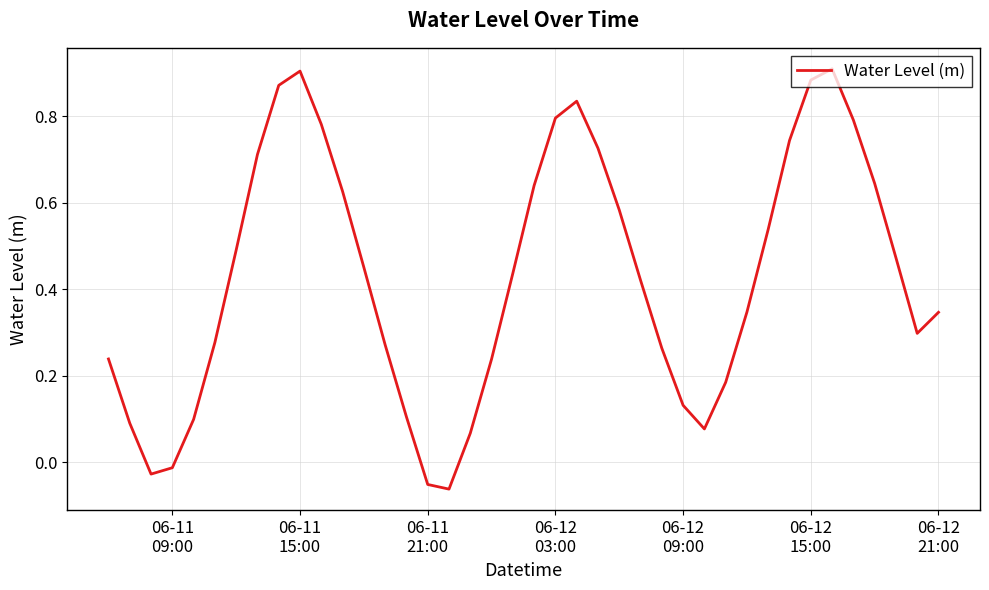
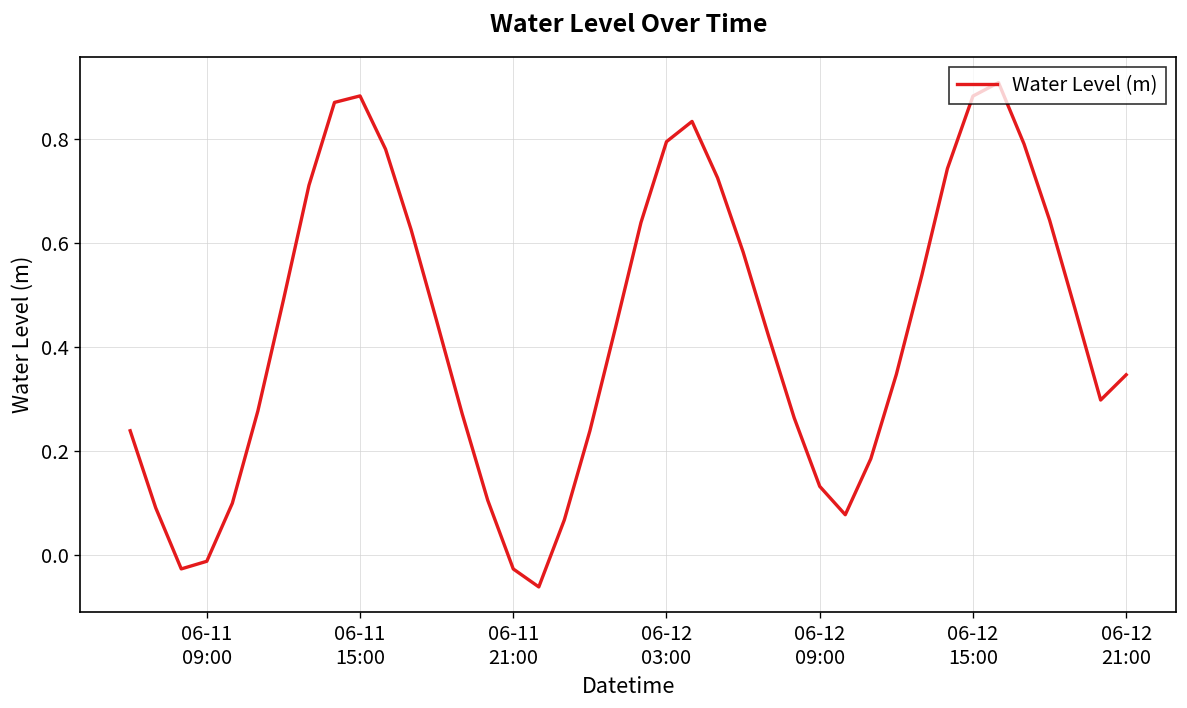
  {
    "06-11 09:00": -0.01,
-   "06-11 15:00": 0.90,
-   "06-11 21:00": -0.05,
+   "06-11 15:00": 0.88,
+   "06-11 21:00": -0.03,
    "06-12 03:00": 0.80,
    "06-12 09:00": 0.13,
    "06-12 21:00": 0.35
  }
